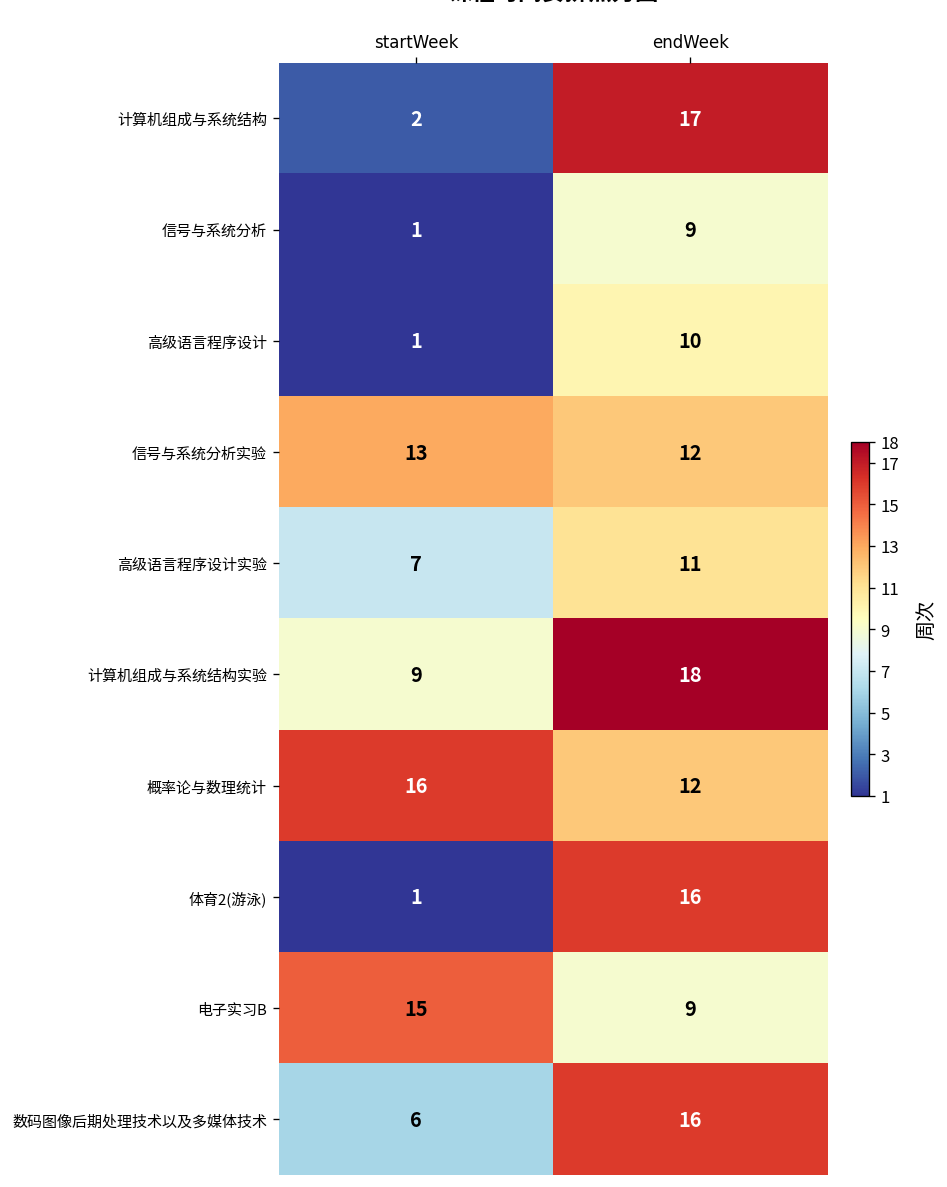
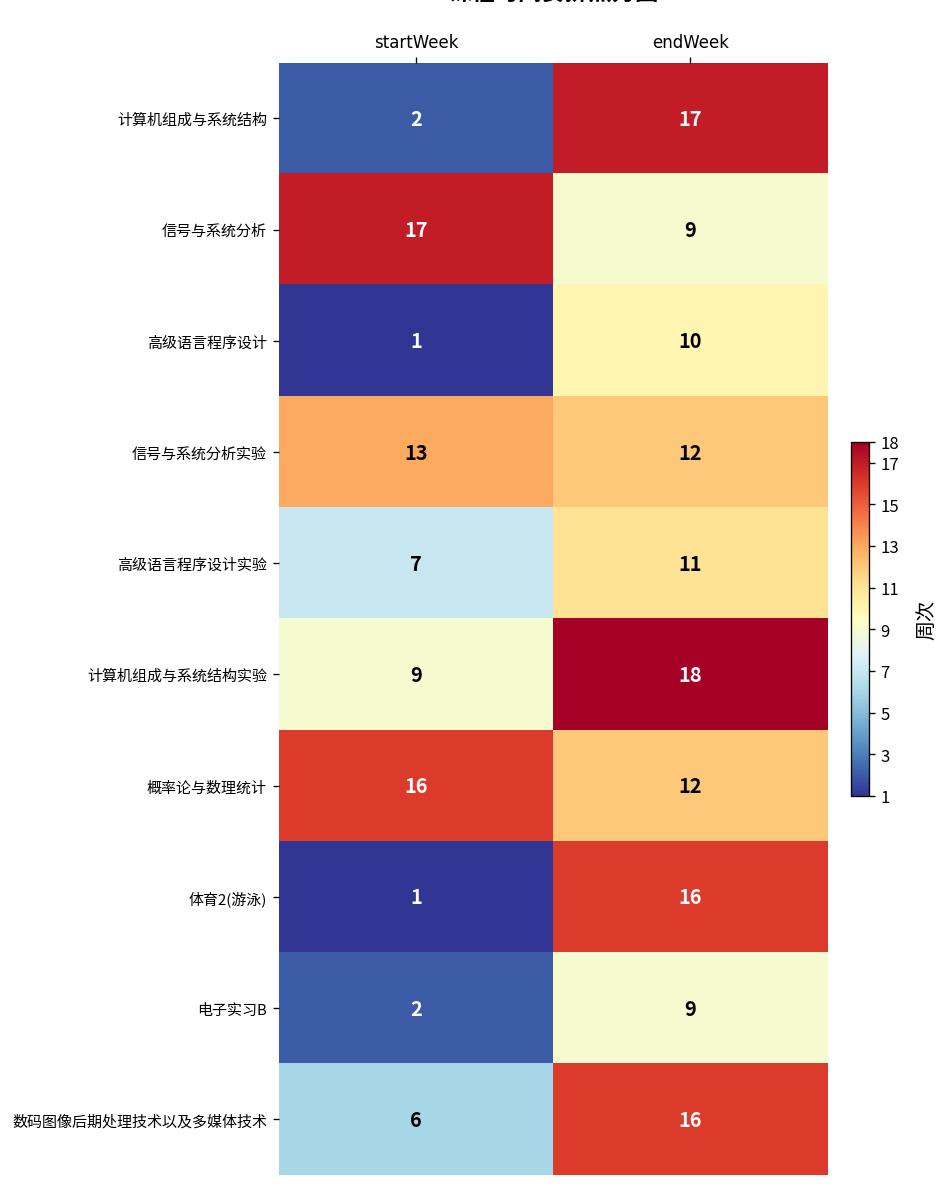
  {
    "计算机组成与系统结构": {
      "startWeek": 2,
      "endWeek": 17
    },
    "信号与系统分析": {
-     "startWeek": 1,
+     "startWeek": 17,
      "endWeek": 9
    },
    "高级语言程序设计": {
      "startWeek": 1,
      "endWeek": 10
    },
    "信号与系统分析实验": {
      "startWeek": 13,
      "endWeek": 12
    },
    "高级语言程序设计实验": {
      "startWeek": 7,
      "endWeek": 11
    },
    "计算机组成与系统结构实验": {
      "startWeek": 9,
      "endWeek": 18
    },
    "概率论与数理统计": {
      "startWeek": 16,
      "endWeek": 12
    },
    "体育2(游泳)": {
      "startWeek": 1,
      "endWeek": 16
    },
    "电子实习B": {
-     "startWeek": 15,
+     "startWeek": 2,
      "endWeek": 9
    },
    "数码图像后期处理技术以及多媒体技术": {
      "startWeek": 6,
      "endWeek": 16
    }
  }
